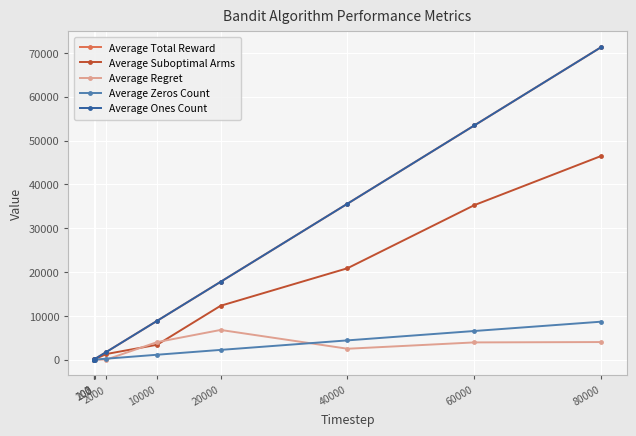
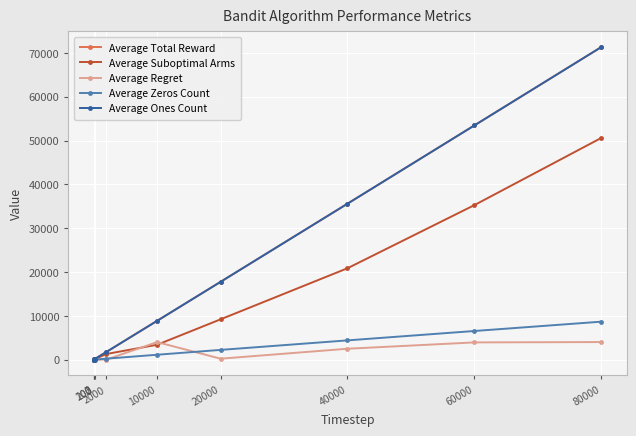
  {
    "Average Suboptimal Arms": {
      "10000": 3000,
-     "20000": 12000,
+     "20000": 9000,
      "40000": 21000,
      "60000": 35000,
-     "80000": 46000
+     "80000": 51000
    },
    "Average Regret": {
      "10000": 4000,
-     "20000": 7000,
+     "20000": 0,
      "40000": 2000,
      "60000": 4000,
      "80000": 4000
    }
  }
